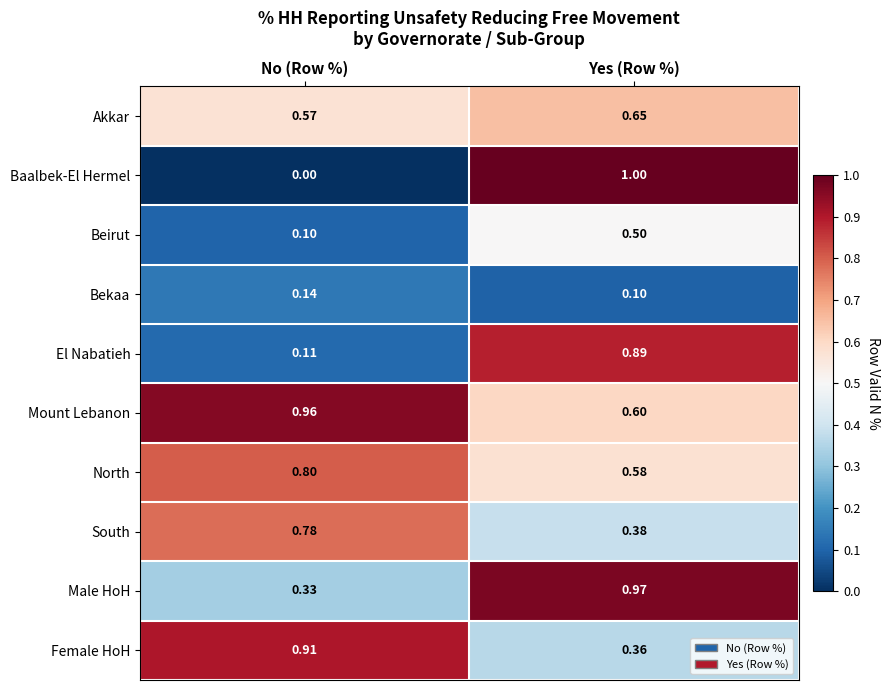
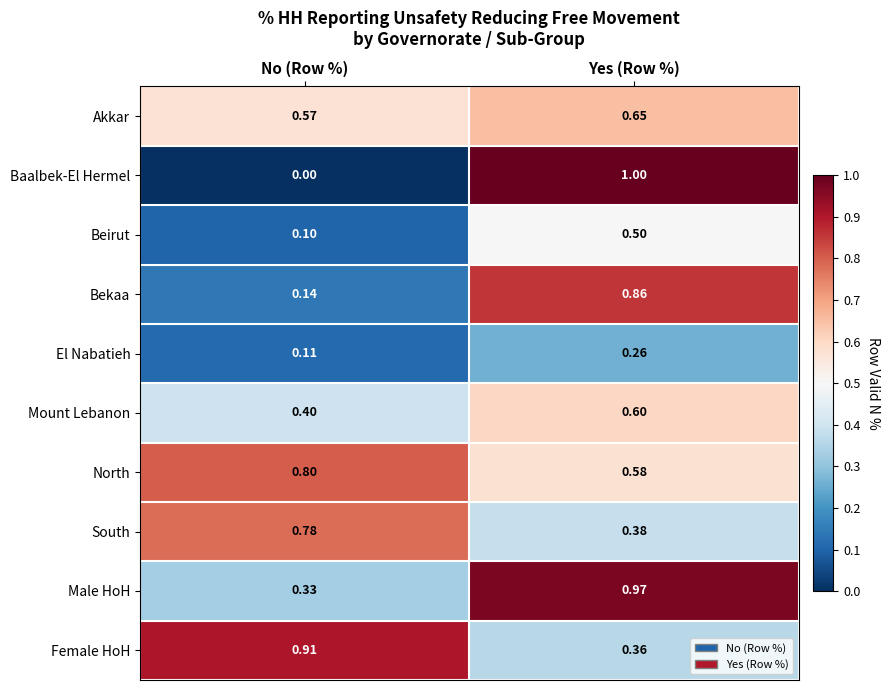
  {
    "Akkar": {
      "No (Row %)": 0.57,
      "Yes (Row %)": 0.65
    },
    "Baalbek-El Hermel": {
      "No (Row %)": 0.00,
      "Yes (Row %)": 1.00
    },
    "Beirut": {
      "No (Row %)": 0.10,
      "Yes (Row %)": 0.50
    },
    "Bekaa": {
      "No (Row %)": 0.14,
-     "Yes (Row %)": 0.10
+     "Yes (Row %)": 0.86
    },
    "El Nabatieh": {
      "No (Row %)": 0.11,
-     "Yes (Row %)": 0.89
+     "Yes (Row %)": 0.26
    },
    "Mount Lebanon": {
-     "No (Row %)": 0.96,
+     "No (Row %)": 0.40,
      "Yes (Row %)": 0.60
    },
    "North": {
      "No (Row %)": 0.80,
      "Yes (Row %)": 0.58
    },
    "South": {
      "No (Row %)": 0.78,
      "Yes (Row %)": 0.38
    },
    "Male HoH": {
      "No (Row %)": 0.33,
      "Yes (Row %)": 0.97
    },
    "Female HoH": {
      "No (Row %)": 0.91,
      "Yes (Row %)": 0.36
    }
  }
